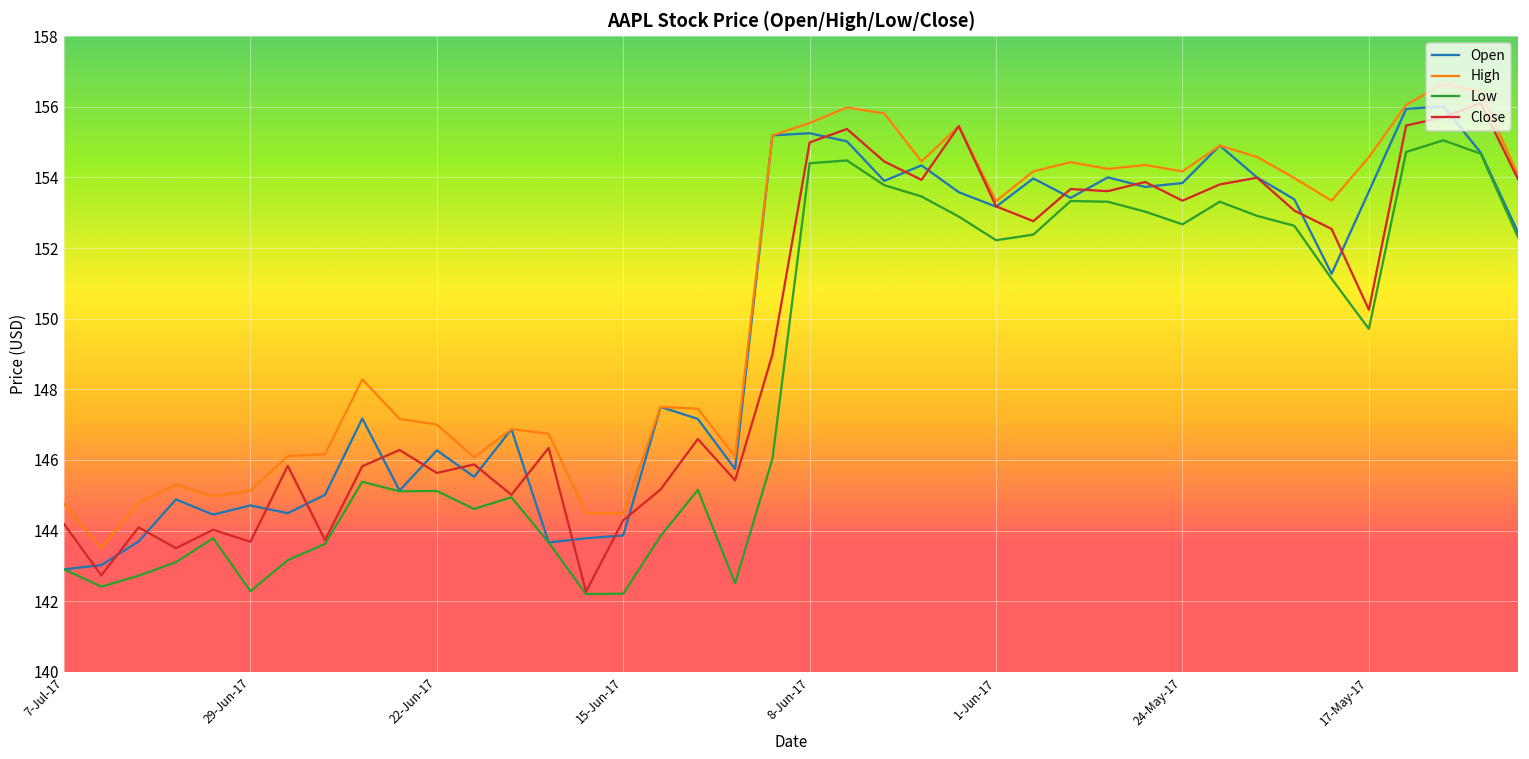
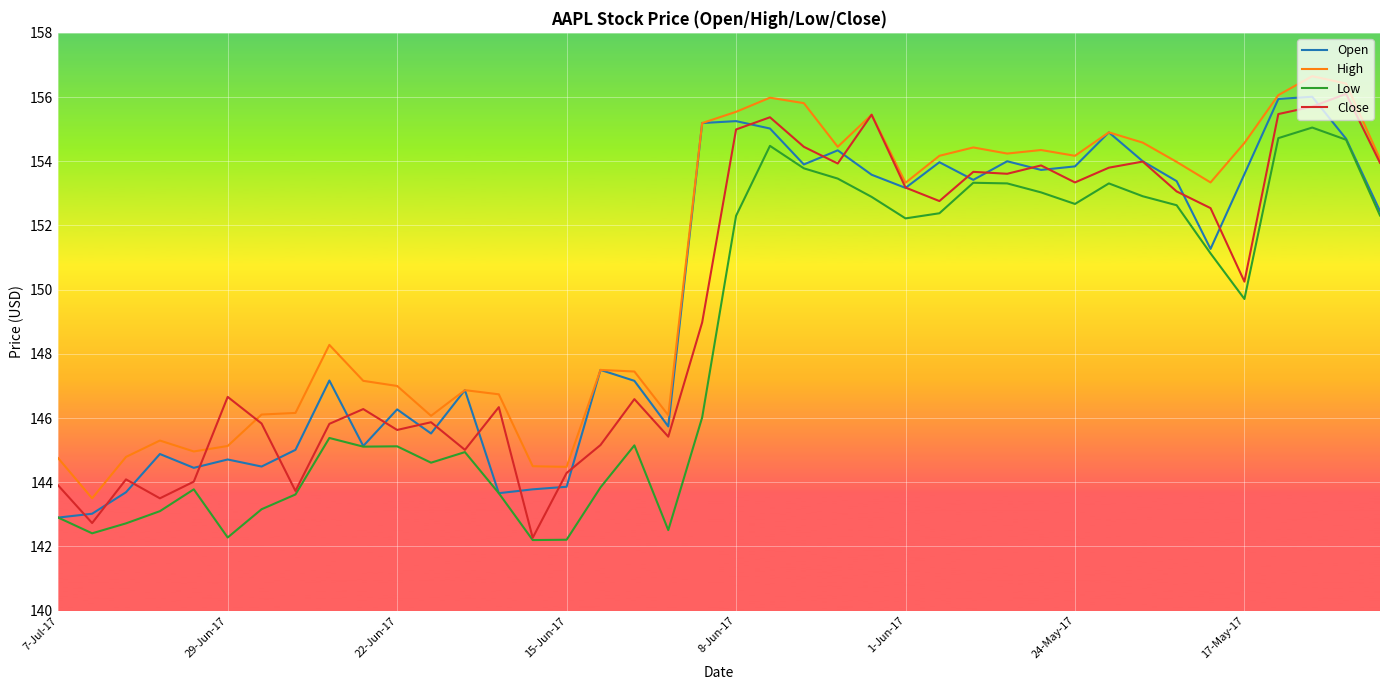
  {
    "Open": {
      "29-Jun-17": 144.7,
      "22-Jun-17": 146.3,
      "15-Jun-17": 143.9,
      "8-Jun-17": 155.3,
      "24-May-17": 153.8,
      "17-May-17": 153.6
    },
    "High": {
      "7-Jul-17": 144.8,
      "29-Jun-17": 145.1,
      "22-Jun-17": 147.0,
      "15-Jun-17": 144.5,
      "8-Jun-17": 155.5,
      "1-Jun-17": 153.3,
      "24-May-17": 154.2,
      "17-May-17": 154.6
    },
    "Low": {
      "29-Jun-17": 142.3,
      "22-Jun-17": 145.1,
      "15-Jun-17": 142.2,
-     "8-Jun-17": 154.4,
+     "8-Jun-17": 152.3,
      "1-Jun-17": 152.2,
      "24-May-17": 152.7,
      "17-May-17": 149.7
    },
    "Close": {
-     "7-Jul-17": 144.2,
-     "29-Jun-17": 143.7,
+     "7-Jul-17": 143.9,
+     "29-Jun-17": 146.7,
      "22-Jun-17": 145.6,
      "15-Jun-17": 144.3,
      "8-Jun-17": 155.0,
      "24-May-17": 153.3,
      "17-May-17": 150.3
    }
  }
